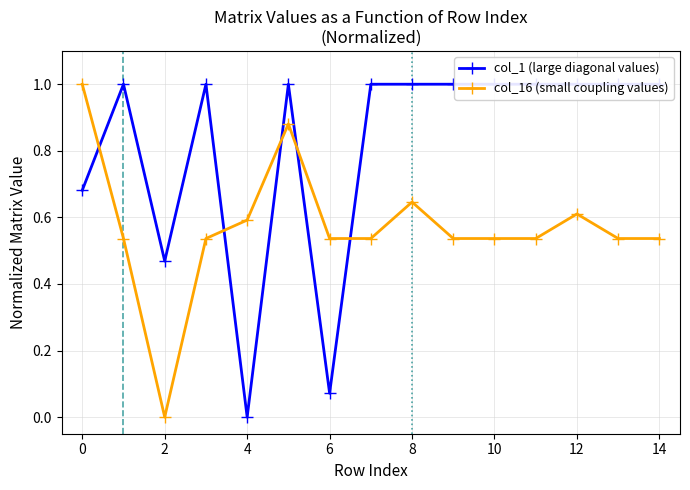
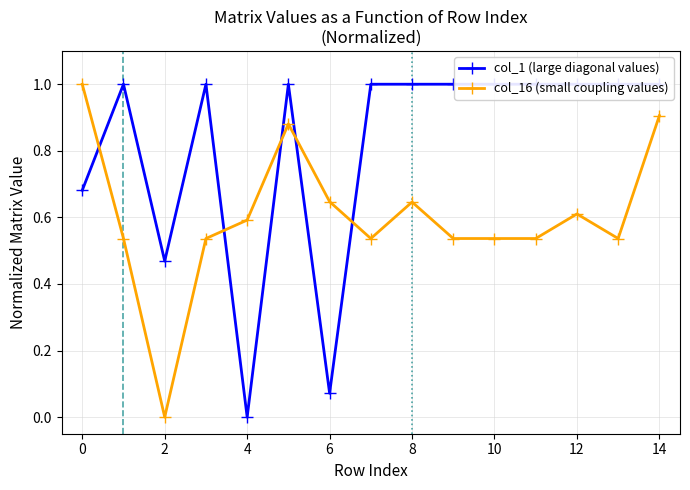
  {
    "col_1 (large diagonal values)": {
      "0": 0.68,
      "2": 0.47,
      "4": 0.00,
      "6": 0.07,
      "8": 1.00
    },
    "col_16 (small coupling values)": {
      "0": 1.00,
      "2": 0.00,
      "4": 0.59,
-     "6": 0.54,
+     "6": 0.65,
      "8": 0.65,
      "10": 0.54,
      "12": 0.61,
-     "14": 0.54
+     "14": 0.91
    }
  }
